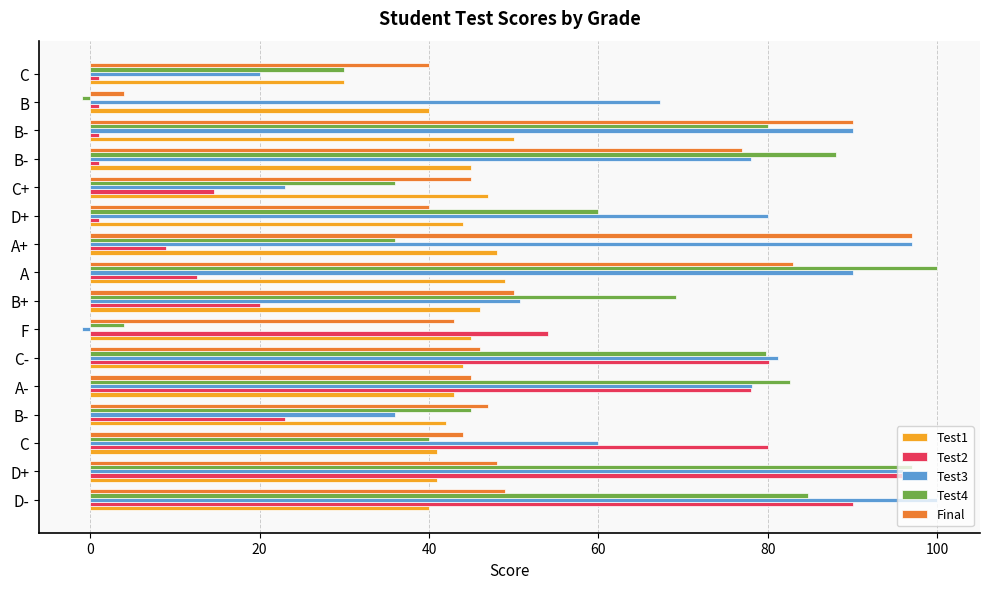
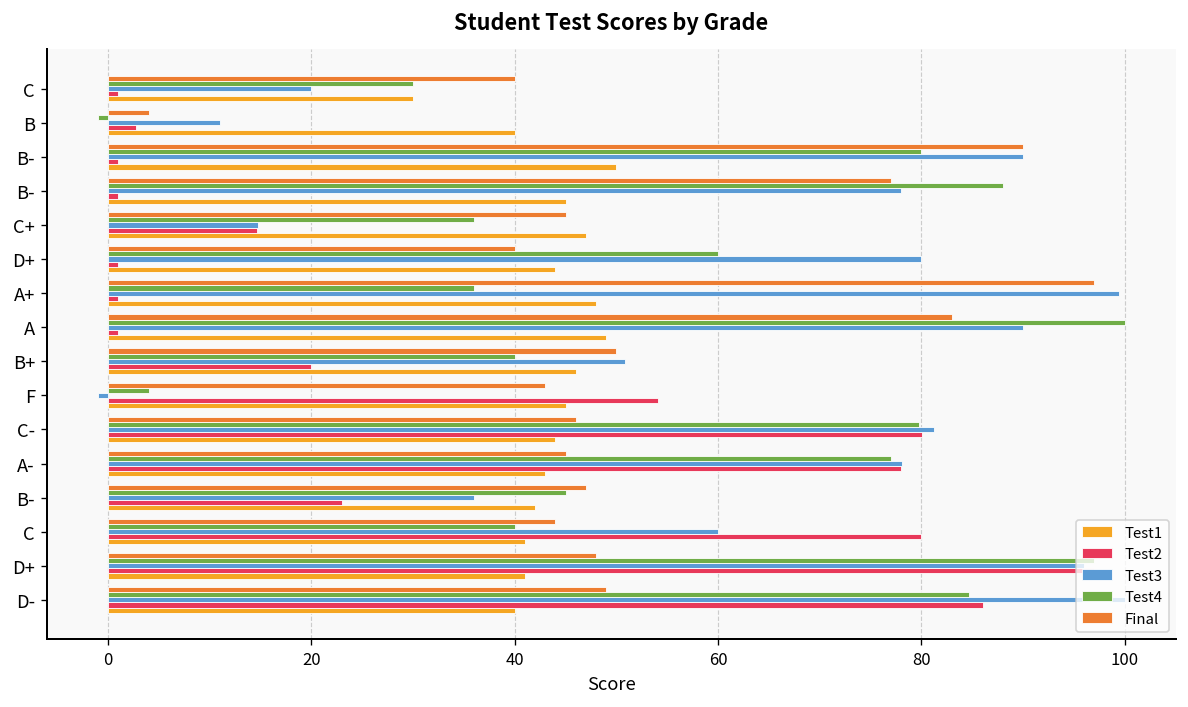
  {
    "Test2": {
-     "B": 1,
+     "B": 3,
      "C+": 15,
-     "A+": 9,
-     "A": 13,
+     "A+": 1,
+     "A": 1,
      "B+": 20,
      "F": 54,
      "C-": 80,
      "A-": 78,
-     "D-": 90
+     "D-": 86
    },
    "Test3": {
-     "B": 67,
-     "C+": 23,
-     "A+": 97,
+     "B": 11,
+     "C+": 15,
+     "A+": 99,
      "A": 90,
      "B+": 51,
      "F": -1,
      "C-": 81,
      "A-": 78
    },
    "Test4": {
      "B": -1,
      "C+": 36,
      "A+": 36,
      "A": 100,
-     "B+": 69,
+     "B+": 40,
      "F": 4,
      "C-": 80,
-     "A-": 83,
+     "A-": 77,
      "D-": 85
    }
  }
